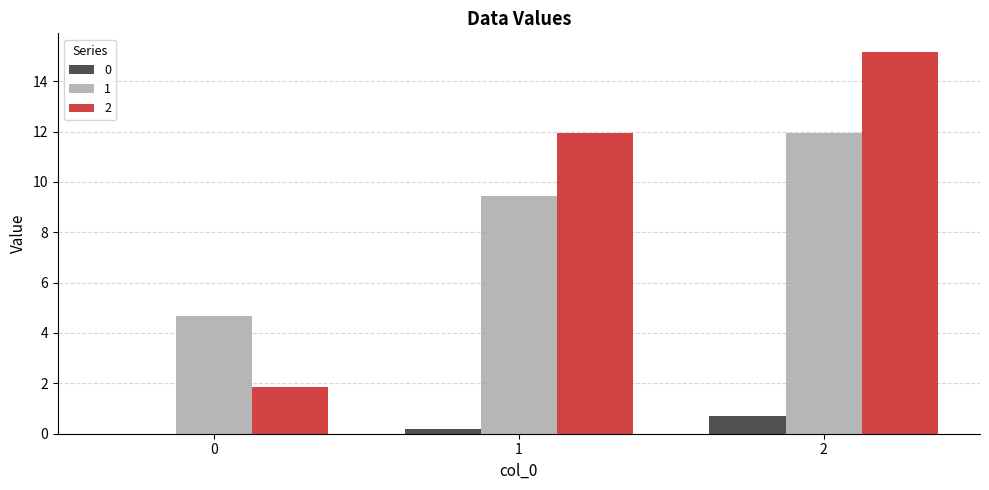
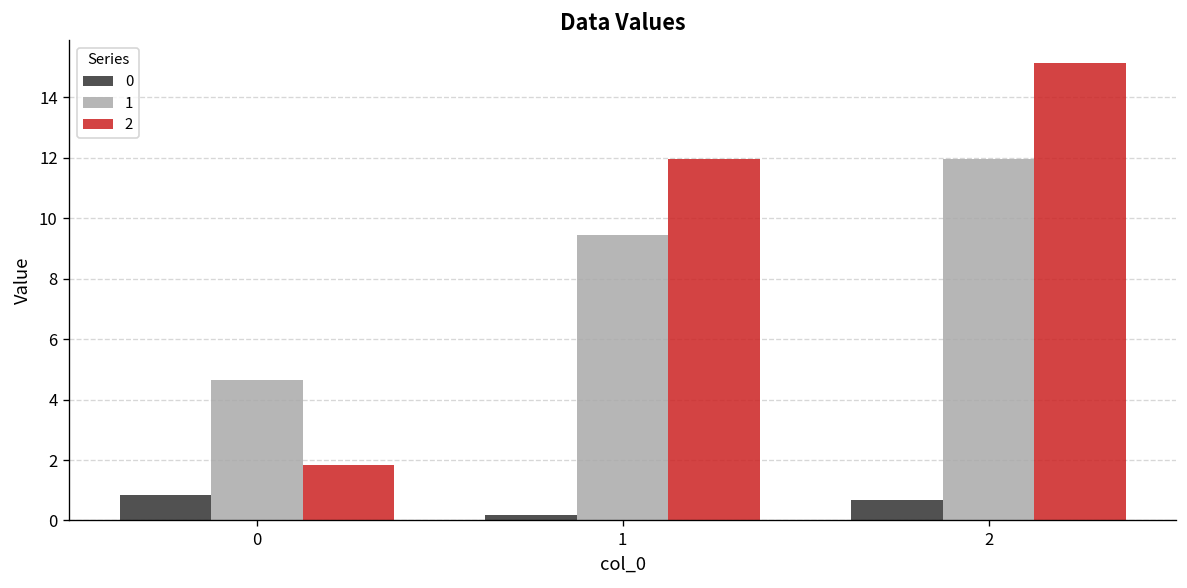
  {
    "0": {
-     "0": 0.0,
+     "0": 0.8,
      "1": 0.2,
      "2": 0.7
    },
    "1": {
      "0": 4.7,
      "1": 9.4,
      "2": 12.0
    },
    "2": {
      "0": 1.9,
      "1": 12.0,
      "2": 15.1
    }
  }
